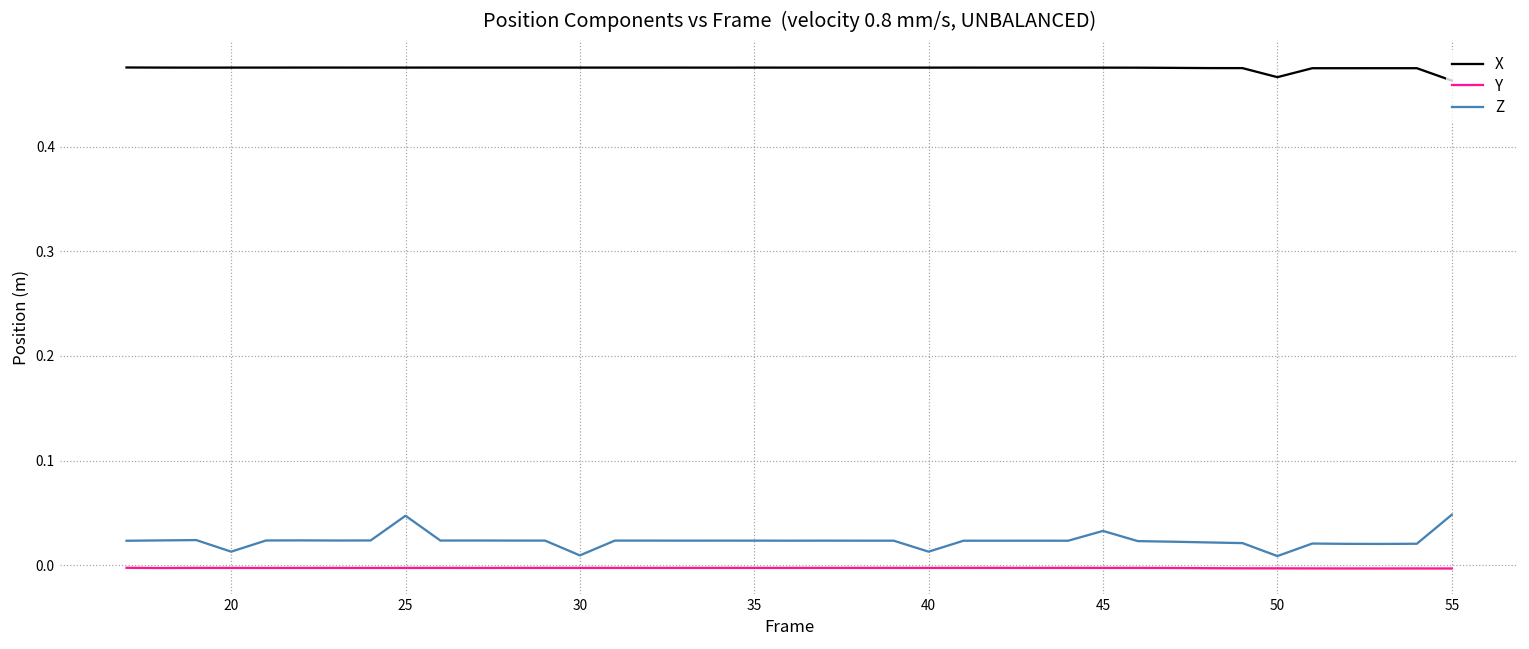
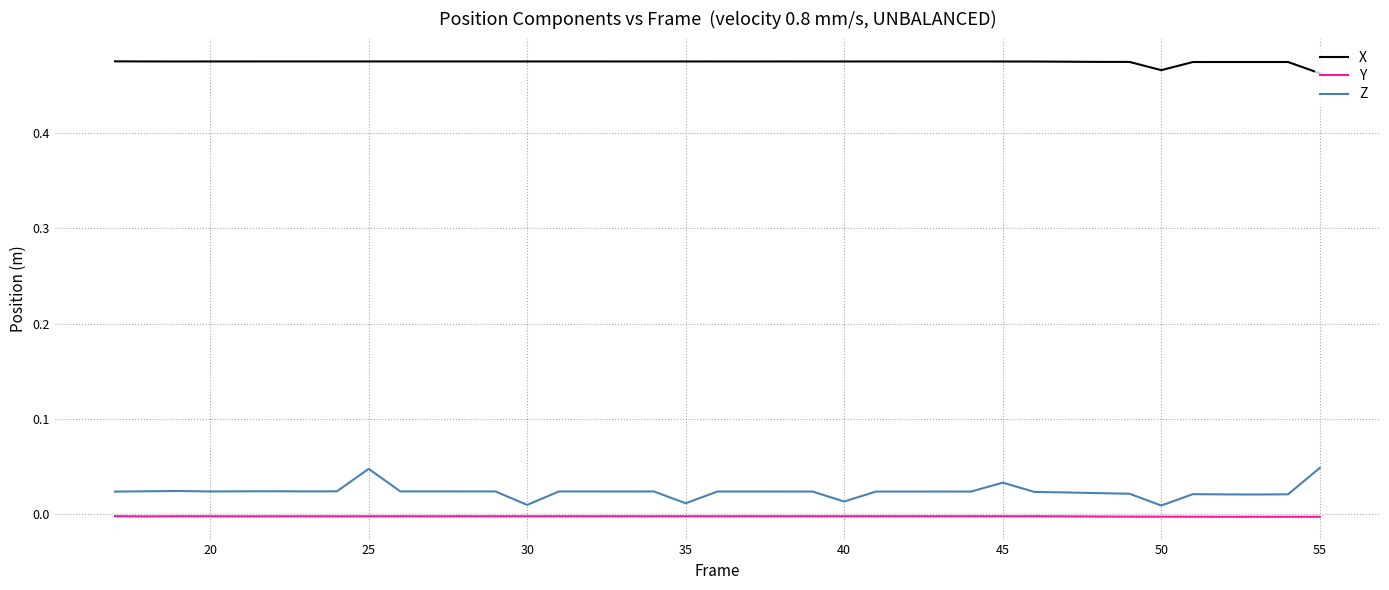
  {
    "X": {
      "20": 0.48,
      "25": 0.48,
      "30": 0.48,
      "35": 0.48,
      "40": 0.48,
      "45": 0.48,
      "50": 0.47
    },
    "Y": {
      "20": 0.00,
      "25": 0.00,
      "30": 0.00,
      "35": 0.00,
      "40": 0.00,
      "45": 0.00,
      "50": 0.00,
      "55": 0.00
    },
    "Z": {
-     "20": 0.01,
+     "20": 0.02,
      "25": 0.05,
      "30": 0.01,
-     "35": 0.02,
+     "35": 0.01,
      "40": 0.01,
      "45": 0.03,
      "50": 0.01,
      "55": 0.05
    }
  }
